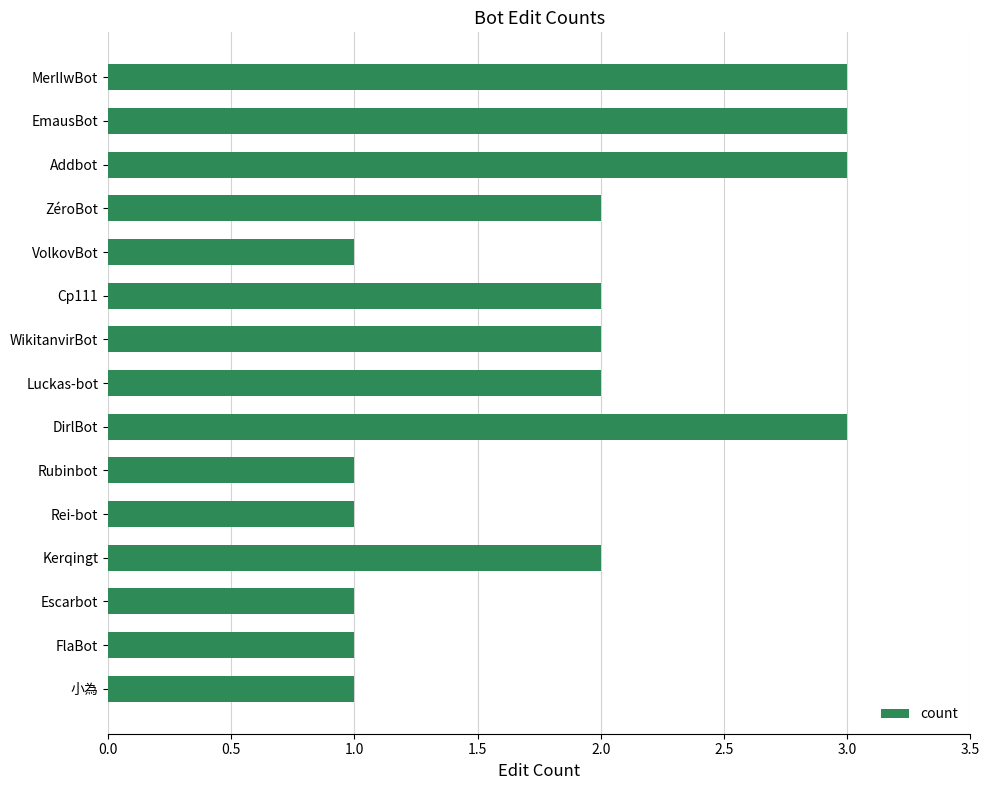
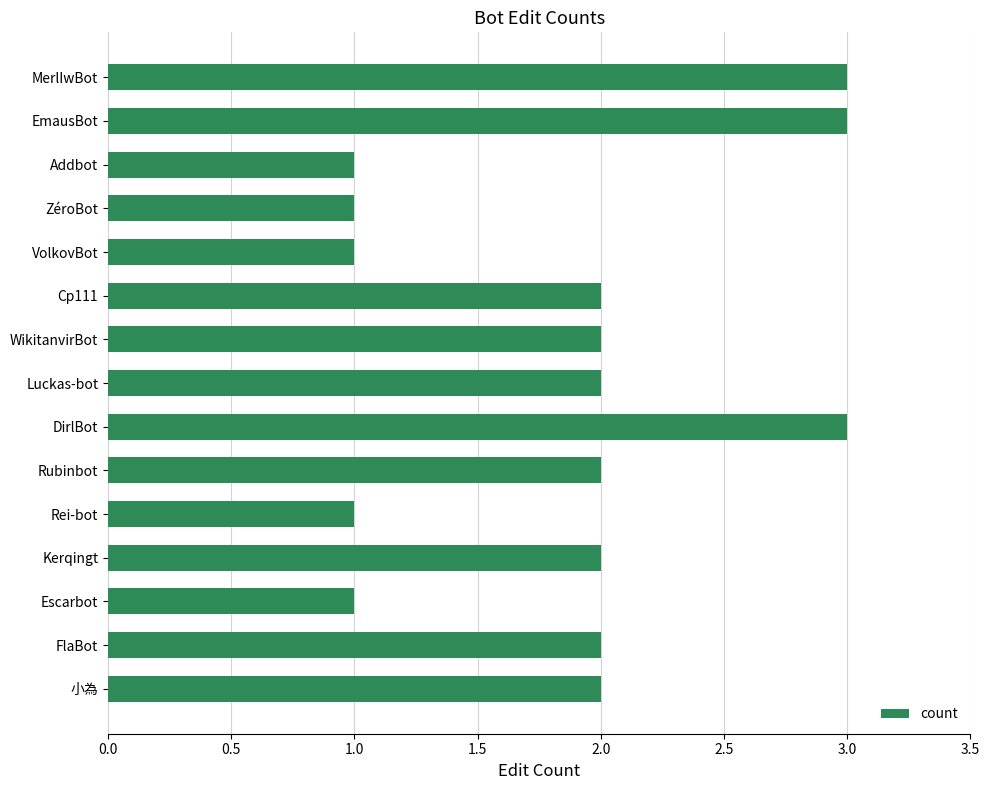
  {
    "MerlIwBot": 3,
    "EmausBot": 3,
-   "Addbot": 3,
-   "ZéroBot": 2,
+   "Addbot": 1,
+   "ZéroBot": 1,
    "VolkovBot": 1,
    "Cp111": 2,
    "WikitanvirBot": 2,
    "Luckas-bot": 2,
    "DirlBot": 3,
-   "Rubinbot": 1,
+   "Rubinbot": 2,
    "Rei-bot": 1,
    "Kerqingt": 2,
    "Escarbot": 1,
-   "FlaBot": 1,
-   "小為": 1
+   "FlaBot": 2,
+   "小為": 2
  }
